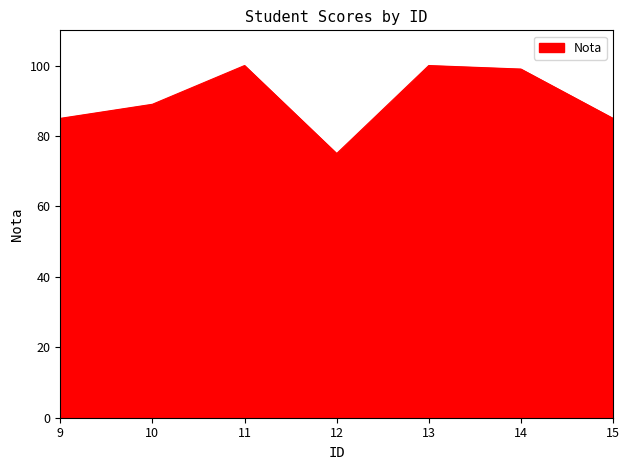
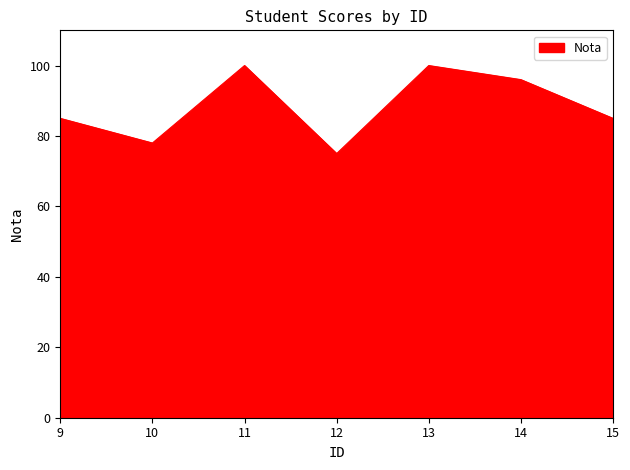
  {
    "9": 85,
-   "10": 89,
+   "10": 78,
    "11": 100,
    "12": 75,
    "13": 100,
-   "14": 99,
+   "14": 96,
    "15": 85
  }
